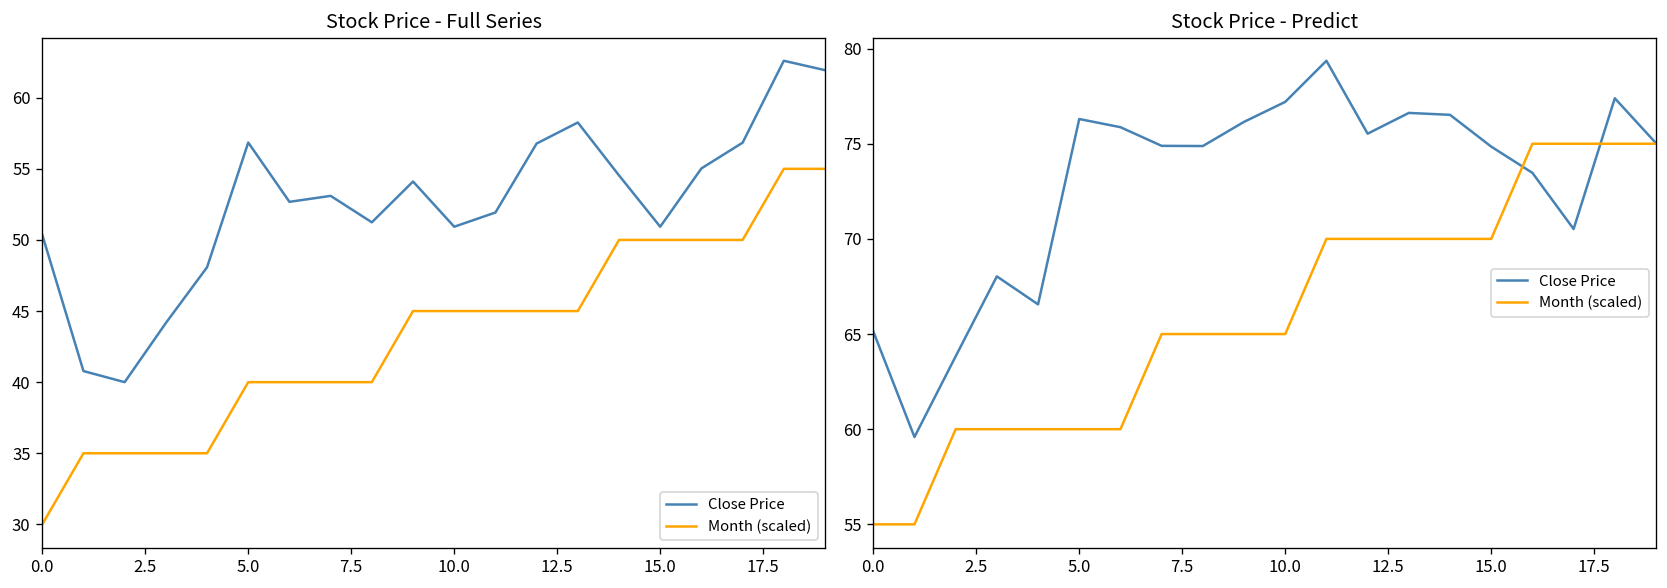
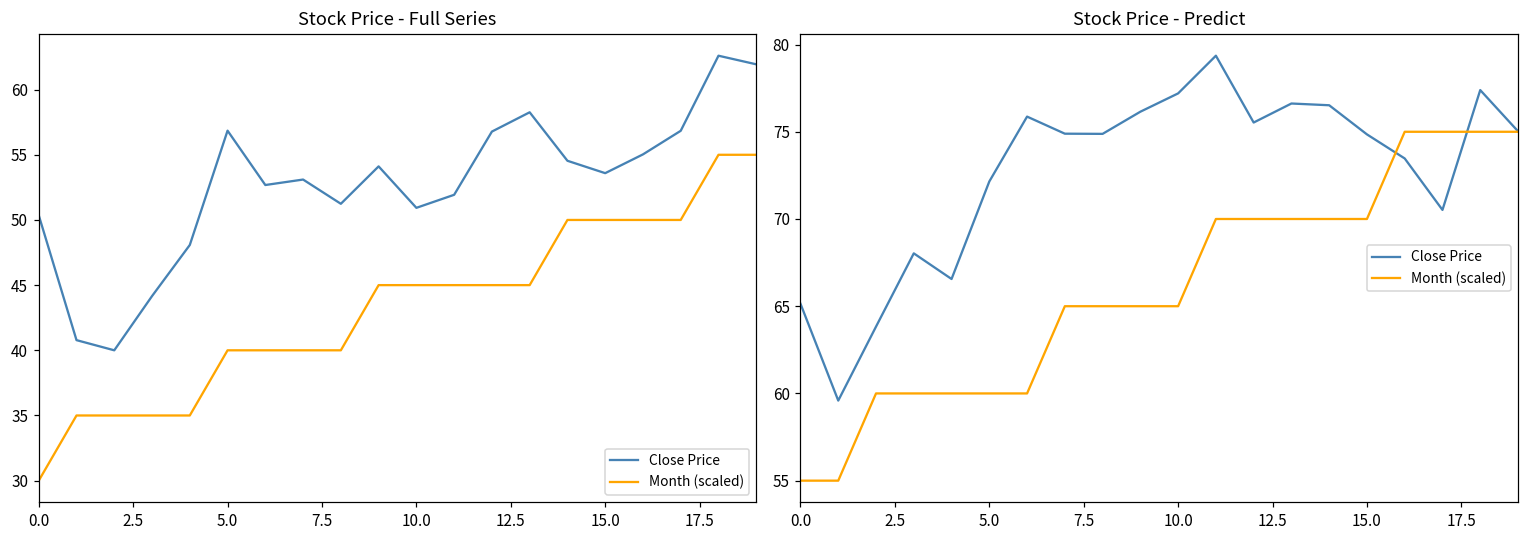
  {
    "Stock Price - Full Series": {
      "Close Price": {
        "0.0": 50.4,
        "5.0": 56.9,
        "10.0": 50.9,
-       "15.0": 50.9
+       "15.0": 53.6
      },
      "Month (scaled)": {
        "0.0": 30.0,
        "5.0": 40.0,
        "10.0": 45.0,
        "15.0": 50.0
      }
    },
    "Stock Price - Predict": {
      "Close Price": {
        "0.0": 65.1,
-       "5.0": 76.3,
+       "5.0": 72.2,
        "10.0": 77.2,
        "15.0": 74.9
      },
      "Month (scaled)": {
        "0.0": 55.0,
        "5.0": 60.0,
        "10.0": 65.0,
        "15.0": 70.0
      }
    }
  }
